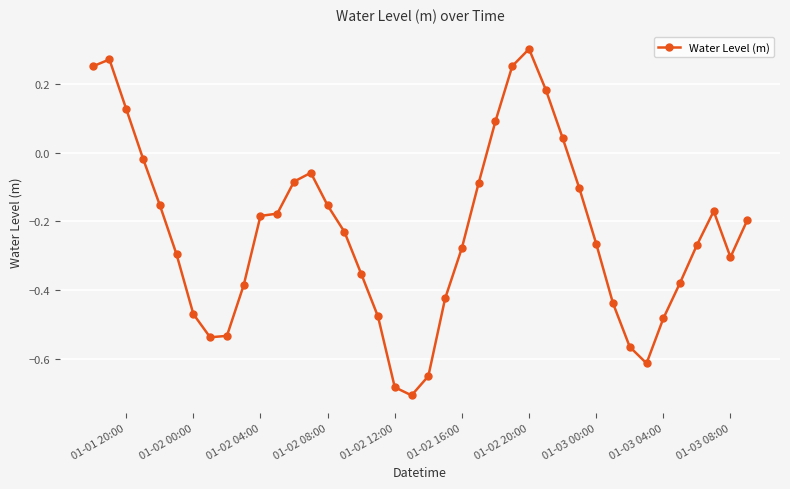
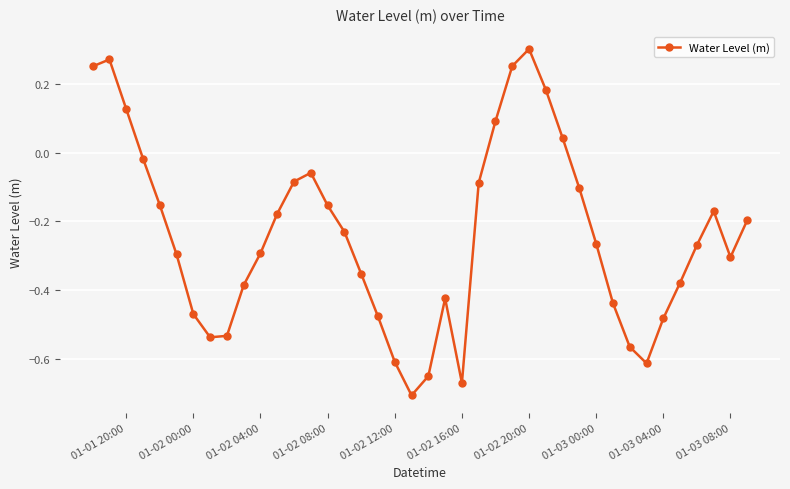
  {
    "01-01 20:00": 0.13,
    "01-02 00:00": -0.47,
-   "01-02 04:00": -0.18,
+   "01-02 04:00": -0.29,
    "01-02 08:00": -0.15,
-   "01-02 12:00": -0.68,
-   "01-02 16:00": -0.28,
+   "01-02 12:00": -0.61,
+   "01-02 16:00": -0.67,
    "01-02 20:00": 0.30,
    "01-03 00:00": -0.26,
    "01-03 04:00": -0.48,
    "01-03 08:00": -0.30
  }
